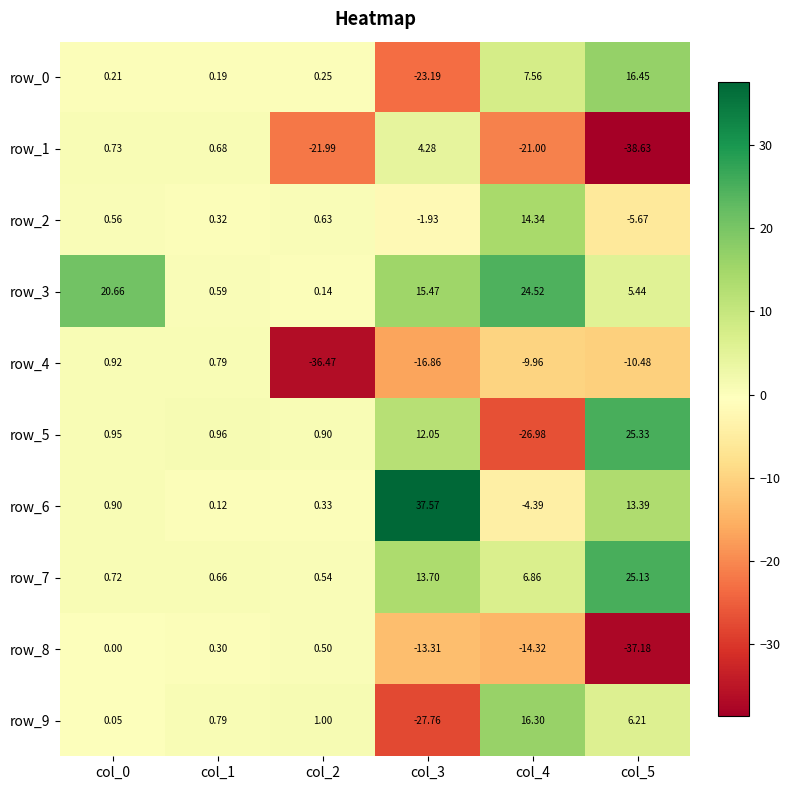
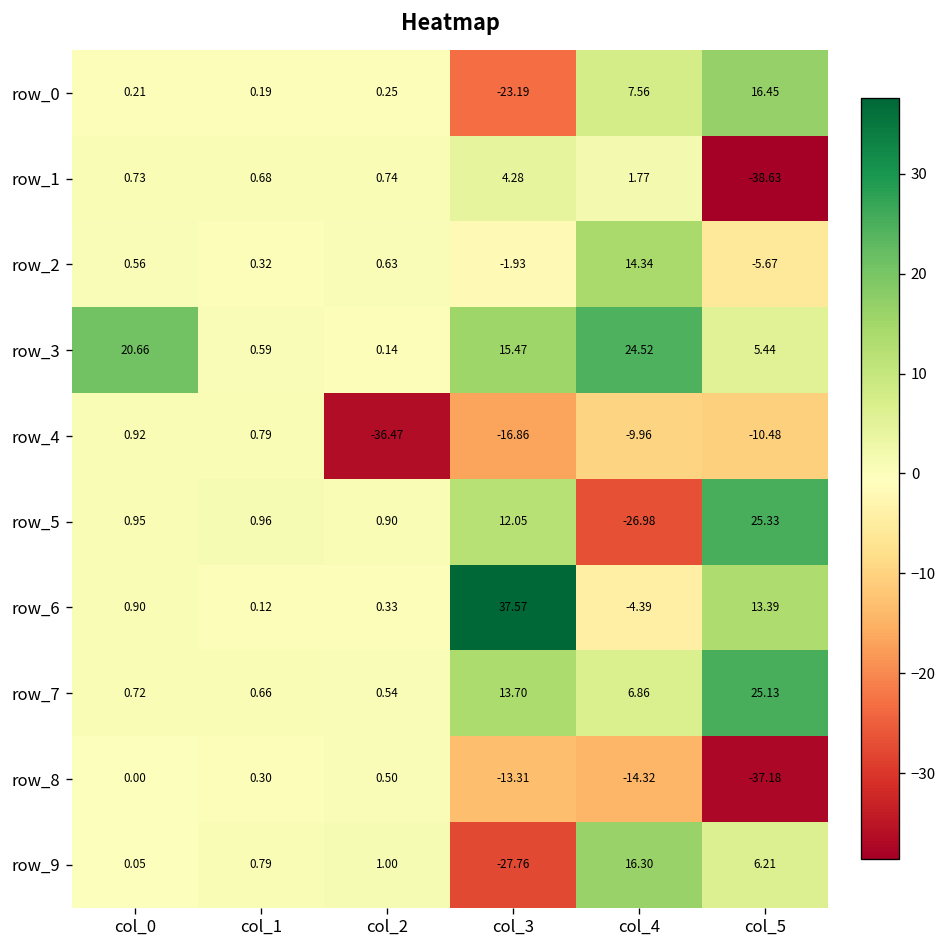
  {
    "row_0": {
      "col_0": 0.21,
      "col_1": 0.19,
      "col_2": 0.25,
      "col_3": -23.19,
      "col_4": 7.56,
      "col_5": 16.45
    },
    "row_1": {
      "col_0": 0.73,
      "col_1": 0.68,
-     "col_2": -21.99,
+     "col_2": 0.74,
      "col_3": 4.28,
-     "col_4": -21.00,
+     "col_4": 1.77,
      "col_5": -38.63
    },
    "row_2": {
      "col_0": 0.56,
      "col_1": 0.32,
      "col_2": 0.63,
      "col_3": -1.93,
      "col_4": 14.34,
      "col_5": -5.67
    },
    "row_3": {
      "col_0": 20.66,
      "col_1": 0.59,
      "col_2": 0.14,
      "col_3": 15.47,
      "col_4": 24.52,
      "col_5": 5.44
    },
    "row_4": {
      "col_0": 0.92,
      "col_1": 0.79,
      "col_2": -36.47,
      "col_3": -16.86,
      "col_4": -9.96,
      "col_5": -10.48
    },
    "row_5": {
      "col_0": 0.95,
      "col_1": 0.96,
      "col_2": 0.90,
      "col_3": 12.05,
      "col_4": -26.98,
      "col_5": 25.33
    },
    "row_6": {
      "col_0": 0.90,
      "col_1": 0.12,
      "col_2": 0.33,
      "col_3": 37.57,
      "col_4": -4.39,
      "col_5": 13.39
    },
    "row_7": {
      "col_0": 0.72,
      "col_1": 0.66,
      "col_2": 0.54,
      "col_3": 13.70,
      "col_4": 6.86,
      "col_5": 25.13
    },
    "row_8": {
      "col_0": 0.00,
      "col_1": 0.30,
      "col_2": 0.50,
      "col_3": -13.31,
      "col_4": -14.32,
      "col_5": -37.18
    },
    "row_9": {
      "col_0": 0.05,
      "col_1": 0.79,
      "col_2": 1.00,
      "col_3": -27.76,
      "col_4": 16.30,
      "col_5": 6.21
    }
  }
